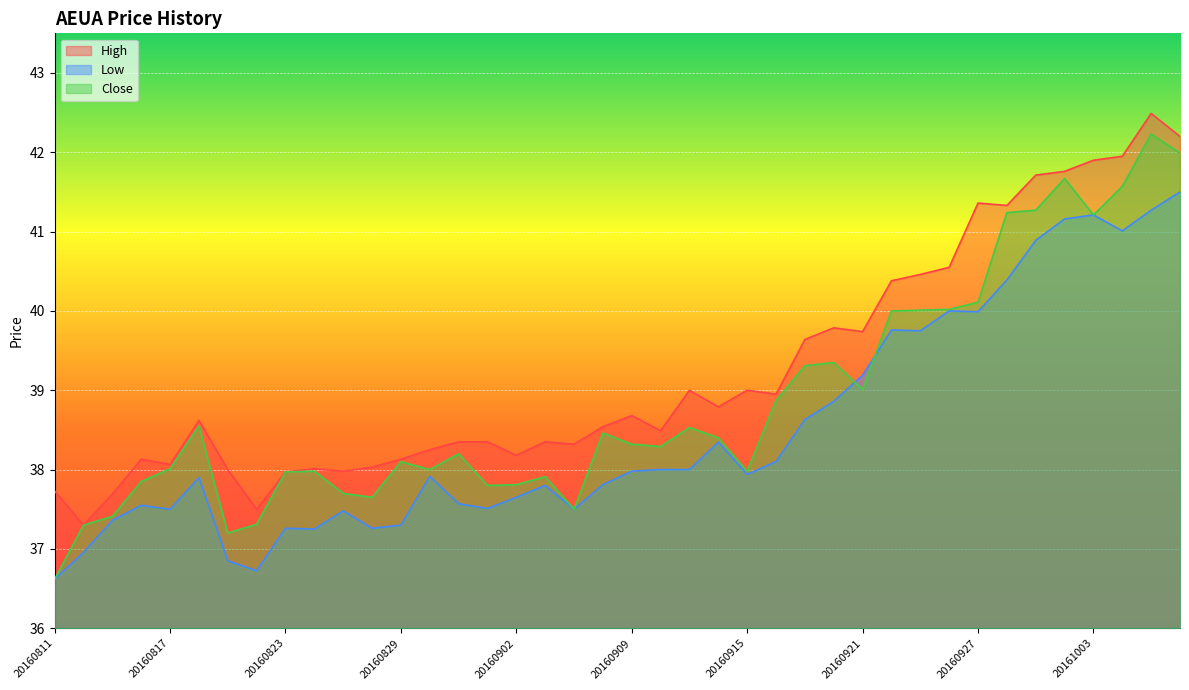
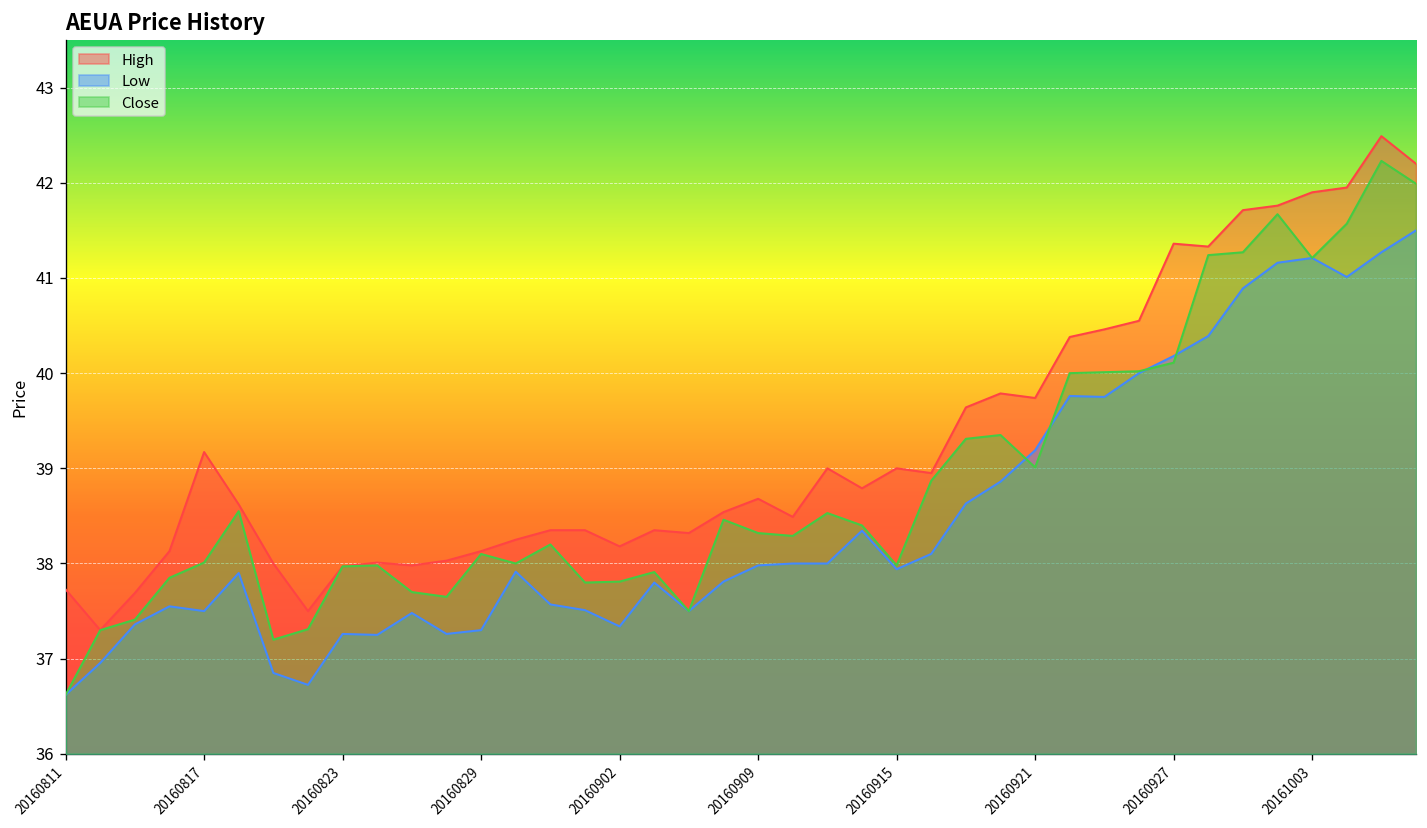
  {
    "High": {
      "20160811": 37.7,
-     "20160817": 38.1,
+     "20160817": 39.2,
      "20160902": 38.2,
      "20160909": 38.7,
      "20160915": 39.0,
      "20160921": 39.7,
      "20160927": 41.4,
      "20161003": 41.9
    },
    "Low": {
      "20160817": 37.5,
      "20160823": 37.3,
      "20160829": 37.3,
-     "20160902": 37.7,
+     "20160902": 37.3,
      "20160909": 38.0,
      "20160915": 37.9,
      "20160921": 39.2,
-     "20160927": 40.0
+     "20160927": 40.2
    },
    "Close": {
      "20160817": 38.0,
      "20160902": 37.8,
      "20160909": 38.3,
      "20160915": 38.0,
      "20160921": 39.0,
      "20160927": 40.1
    }
  }
